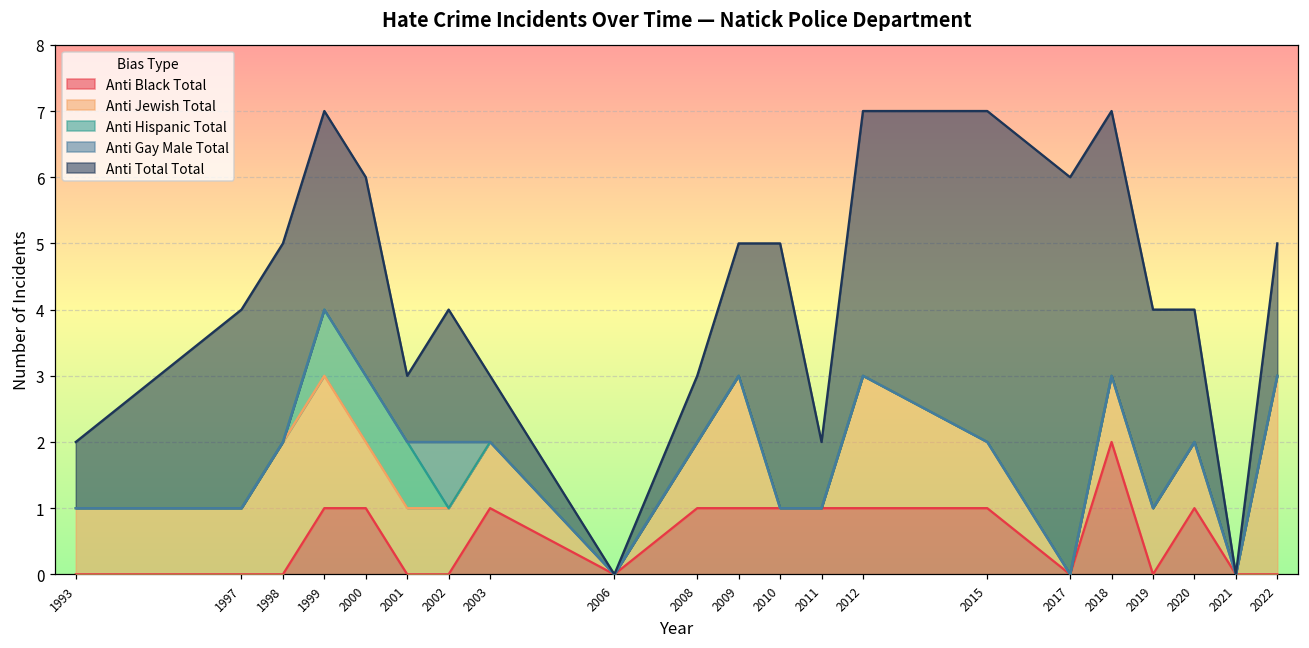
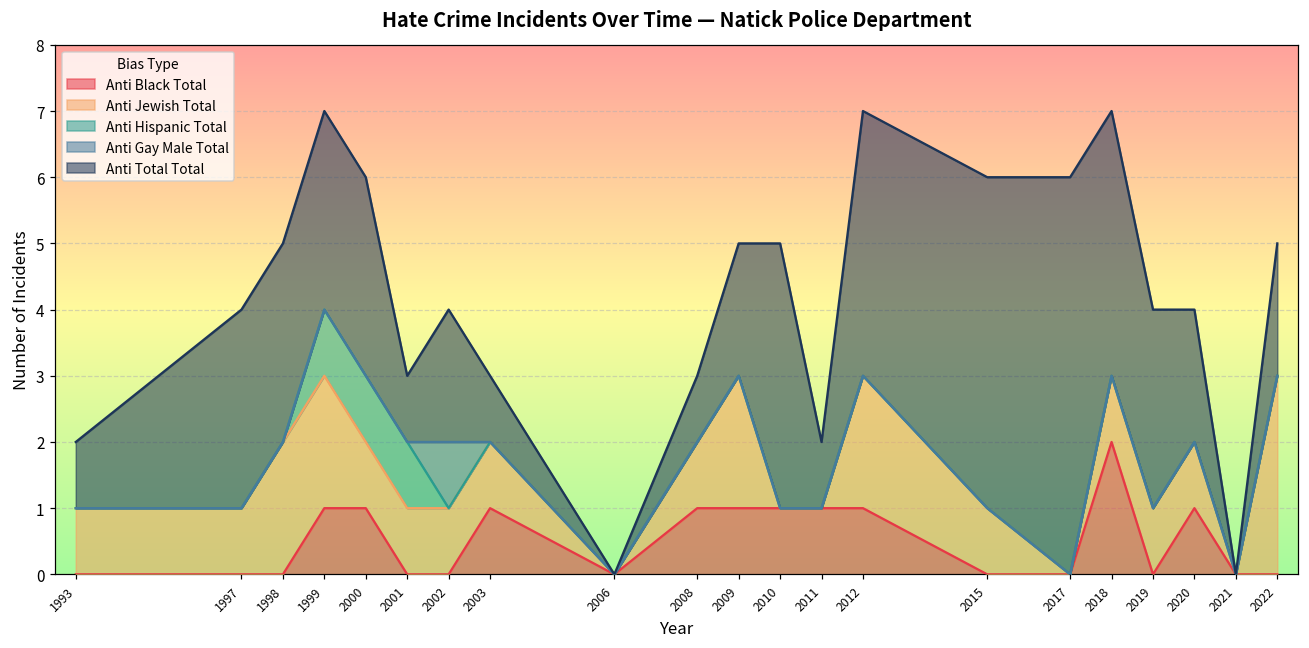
  {
    "Anti Black Total": {
      "1993": 0,
      "1997": 0,
      "1998": 0,
      "1999": 1,
      "2000": 1,
      "2001": 0,
      "2002": 0,
      "2003": 1,
      "2008": 1,
      "2009": 1,
      "2012": 1,
-     "2015": 1,
+     "2015": 0,
      "2018": 2,
      "2019": 0,
      "2020": 1,
      "2022": 0
    },
    "Anti Jewish Total": {
      "1999": 3,
      "2000": 2,
      "2001": 1
    },
    "Anti Total Total": {
      "1993": 1,
      "1997": 3,
      "1998": 3,
      "1999": 3,
      "2000": 3,
      "2001": 1,
      "2002": 2,
      "2003": 1,
      "2008": 1,
      "2009": 2,
      "2010": 4,
      "2011": 1,
      "2012": 4,
      "2015": 5,
      "2017": 6,
      "2018": 4,
      "2019": 3,
      "2020": 2,
      "2022": 2
    }
  }
